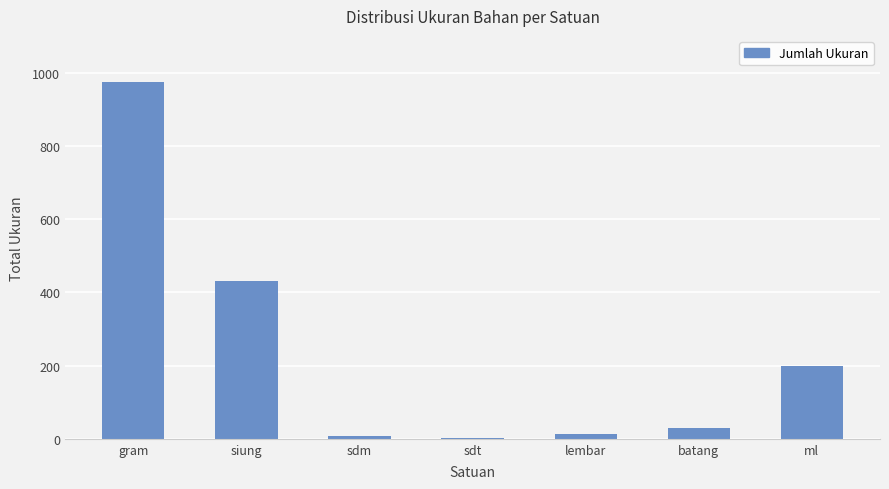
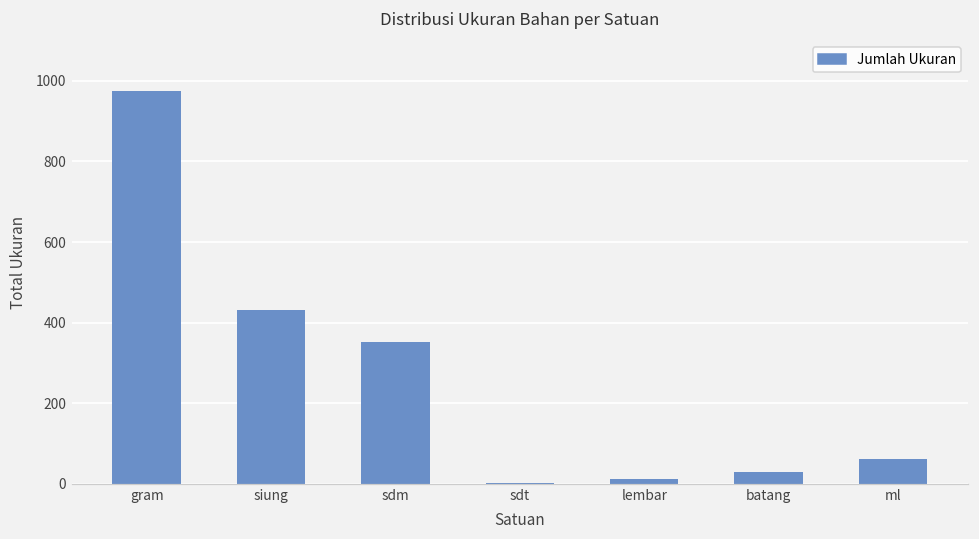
  {
    "gram": 980,
    "siung": 430,
-   "sdm": 10,
+   "sdm": 350,
    "lembar": 10,
    "batang": 30,
-   "ml": 200
+   "ml": 60
  }
